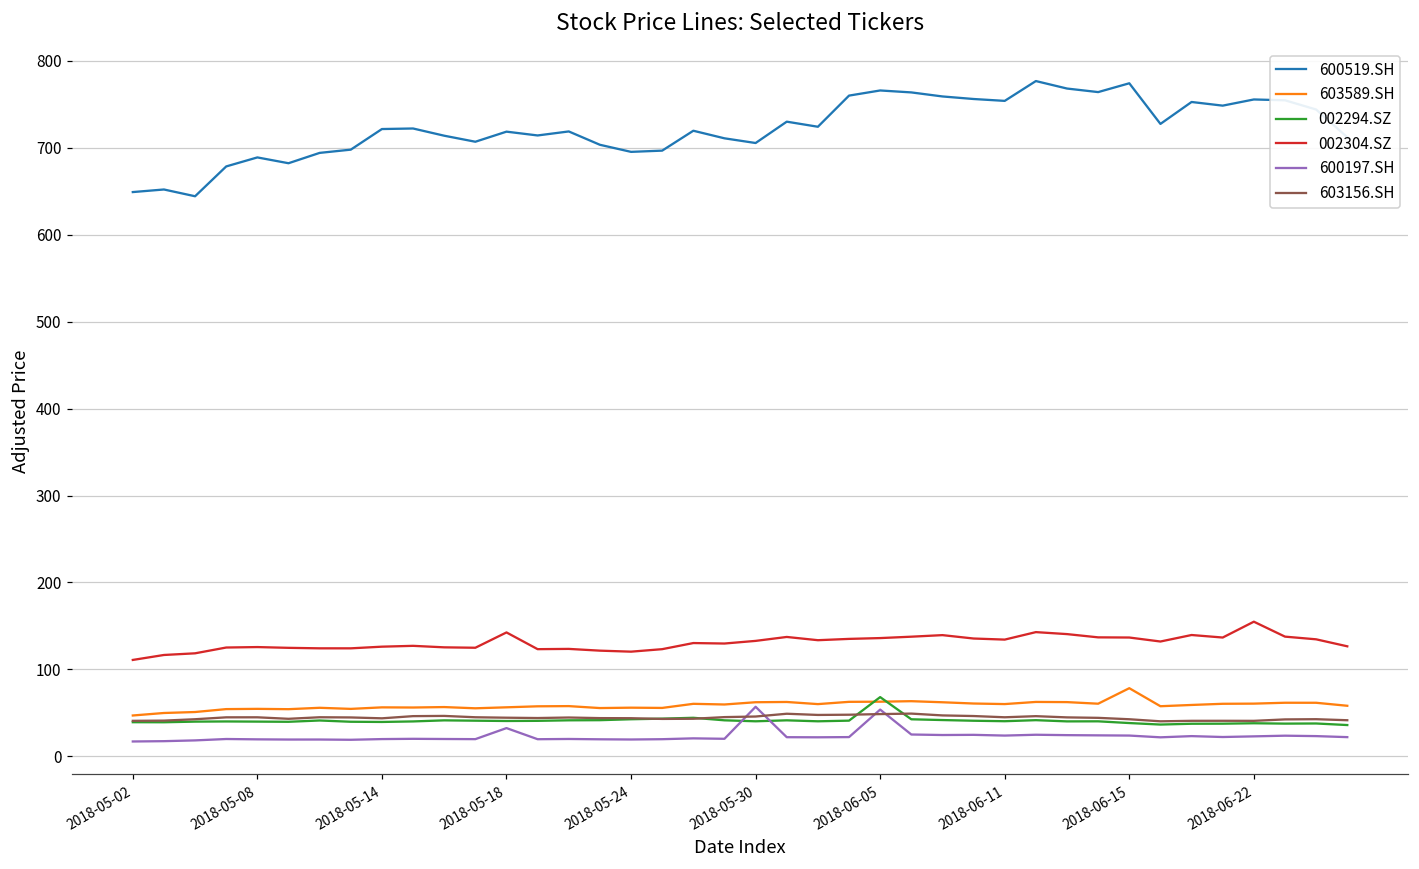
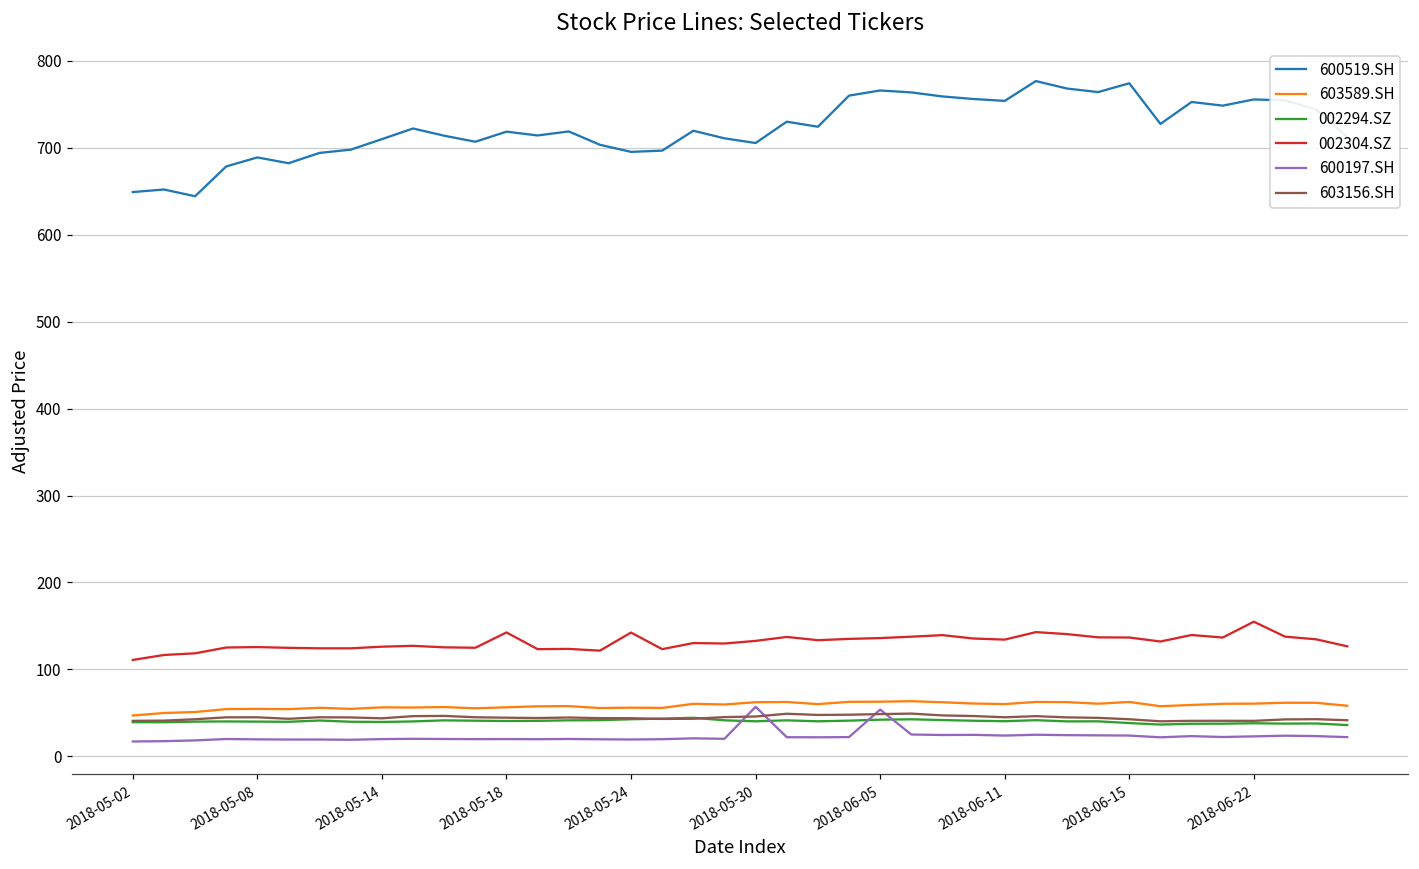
  {
    "600519.SH": {
      "2018-05-02": 650,
      "2018-05-08": 690,
-     "2018-05-14": 720,
+     "2018-05-14": 710,
      "2018-05-18": 720,
      "2018-05-24": 700,
      "2018-05-30": 710,
      "2018-06-05": 770,
      "2018-06-11": 750,
      "2018-06-15": 770,
      "2018-06-22": 760
    },
    "603589.SH": {
      "2018-05-02": 50,
      "2018-05-08": 50,
      "2018-05-14": 60,
      "2018-05-18": 60,
      "2018-05-24": 60,
      "2018-05-30": 60,
      "2018-06-05": 60,
      "2018-06-11": 60,
-     "2018-06-15": 80,
+     "2018-06-15": 60,
      "2018-06-22": 60
    },
    "002294.SZ": {
      "2018-05-08": 40,
      "2018-05-14": 40,
      "2018-05-18": 40,
      "2018-05-30": 40,
-     "2018-06-05": 70,
+     "2018-06-05": 40,
      "2018-06-11": 40,
      "2018-06-15": 40
    },
    "002304.SZ": {
      "2018-05-02": 110,
      "2018-05-08": 130,
      "2018-05-14": 130,
      "2018-05-18": 140,
-     "2018-05-24": 120,
+     "2018-05-24": 140,
      "2018-05-30": 130,
      "2018-06-05": 140,
      "2018-06-11": 130,
      "2018-06-15": 140,
      "2018-06-22": 150
    },
    "600197.SH": {
      "2018-05-02": 20,
      "2018-05-08": 20,
      "2018-05-14": 20,
-     "2018-05-18": 30,
+     "2018-05-18": 20,
      "2018-05-24": 20,
      "2018-05-30": 60,
      "2018-06-05": 50,
      "2018-06-11": 20,
      "2018-06-15": 20,
      "2018-06-22": 20
    },
    "603156.SH": {
      "2018-05-08": 50,
      "2018-05-14": 40,
      "2018-05-18": 40,
      "2018-05-30": 50,
      "2018-06-05": 50,
      "2018-06-11": 50,
      "2018-06-15": 40
    }
  }
